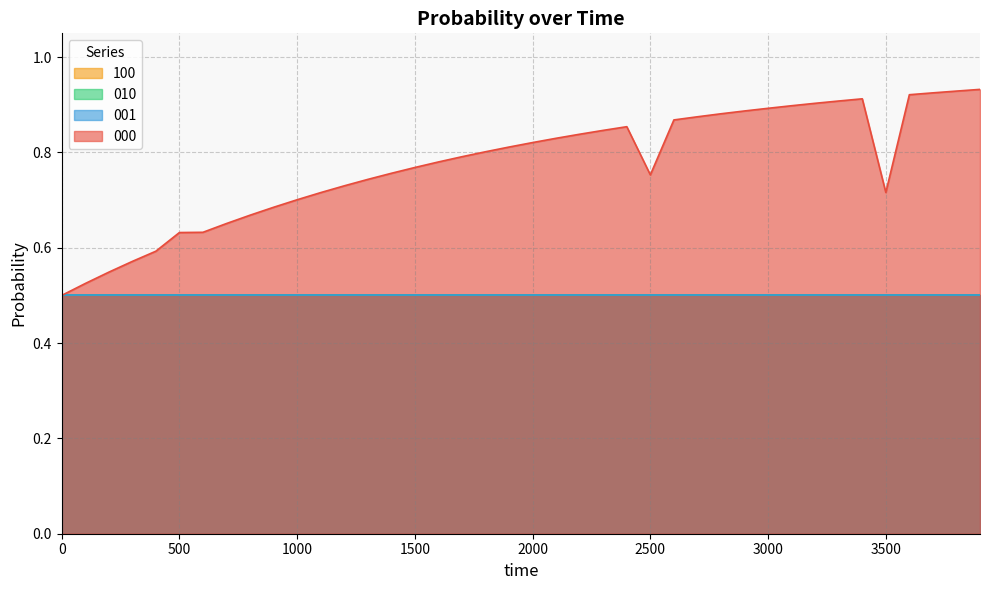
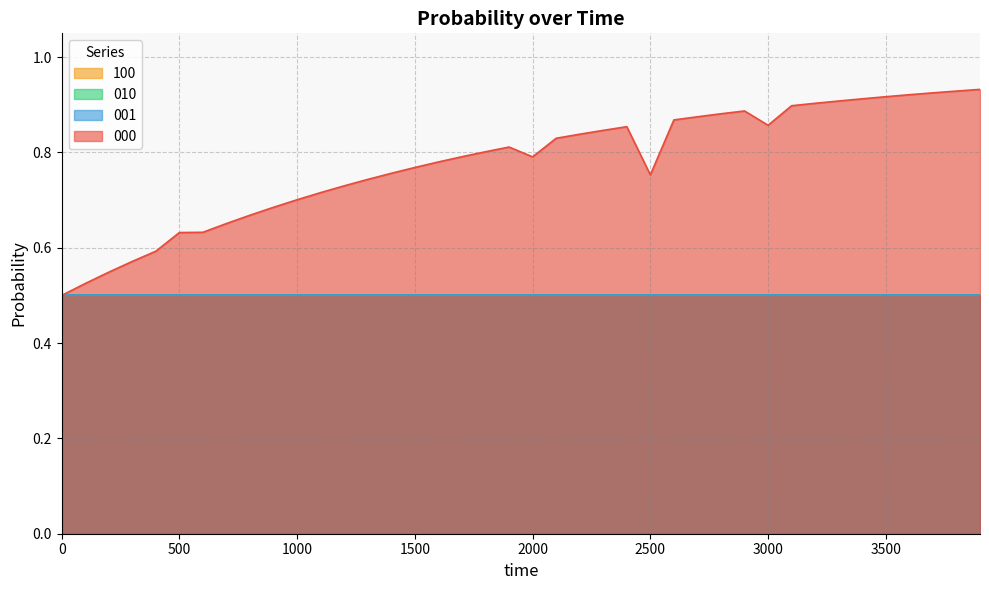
  {
    "001": {
      "500": 0.50,
      "1000": 0.50,
      "1500": 0.50,
      "2000": 0.50,
      "2500": 0.50,
      "3000": 0.50,
      "3500": 0.50
    },
    "000": {
      "500": 0.63,
      "1000": 0.70,
      "1500": 0.77,
-     "2000": 0.82,
+     "2000": 0.79,
      "2500": 0.75,
-     "3000": 0.89,
-     "3500": 0.72
+     "3000": 0.86,
+     "3500": 0.92
    }
  }
